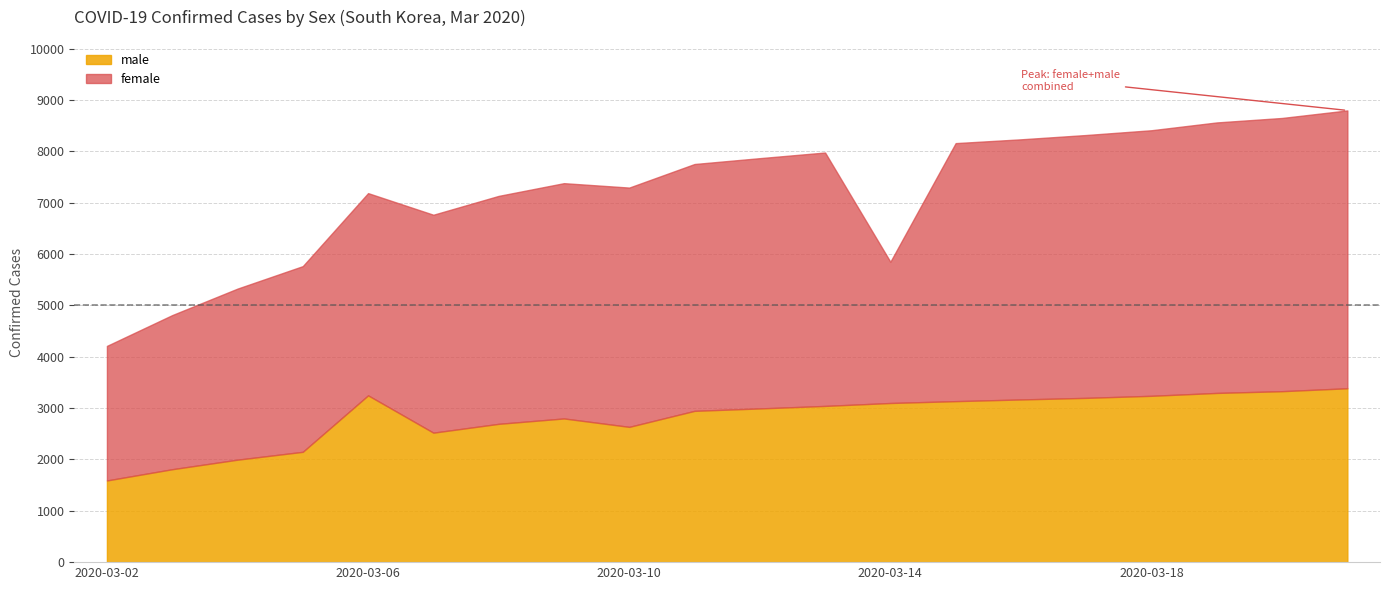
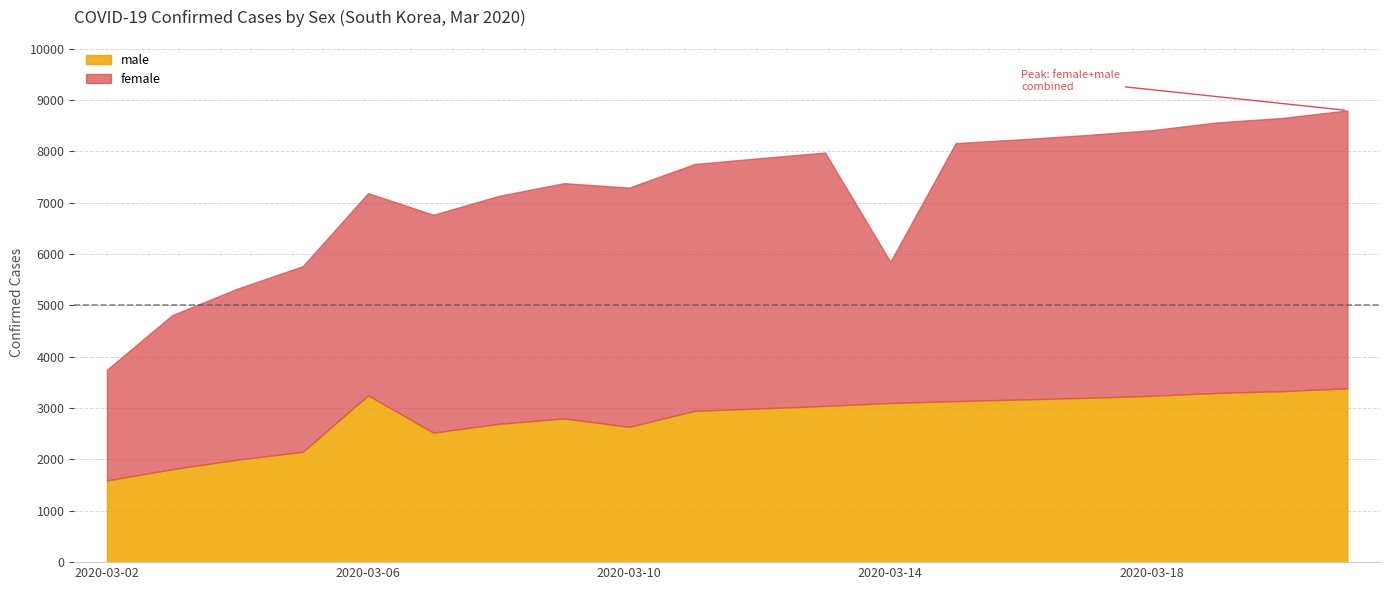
  {
    "male": {
      "2020-03-02": 1600,
      "2020-03-06": 3200,
      "2020-03-10": 2600,
      "2020-03-14": 3100,
      "2020-03-18": 3200
    },
    "female": {
-     "2020-03-02": 2600,
+     "2020-03-02": 2200,
      "2020-03-06": 3900,
      "2020-03-10": 4700,
      "2020-03-14": 2800,
      "2020-03-18": 5200
    }
  }
